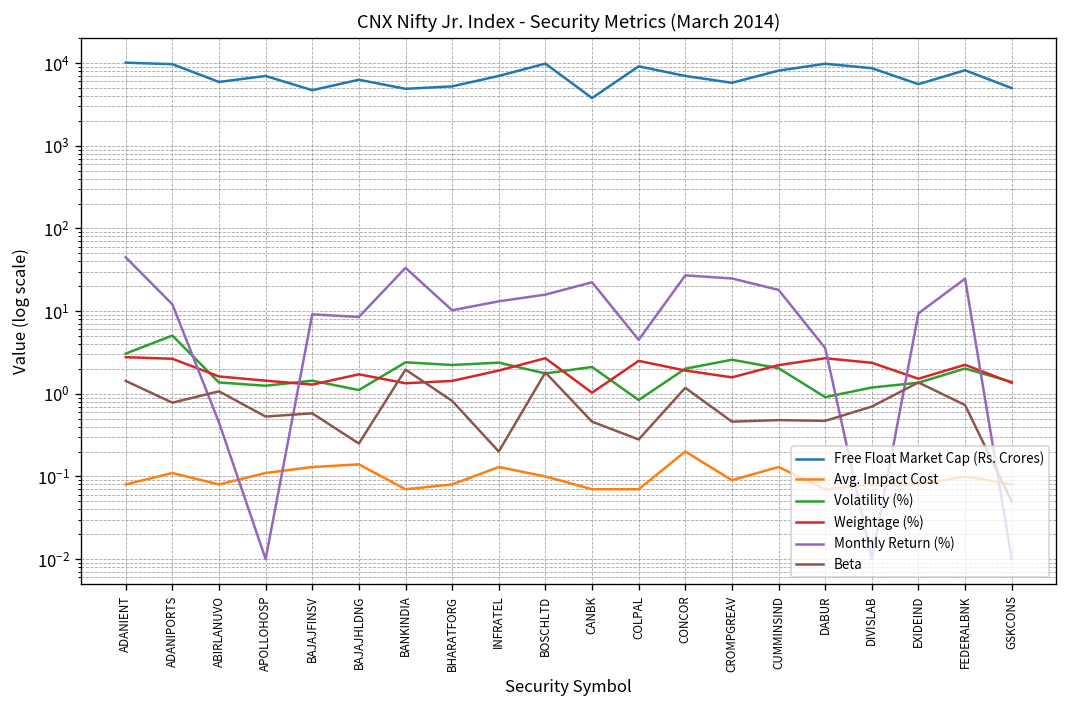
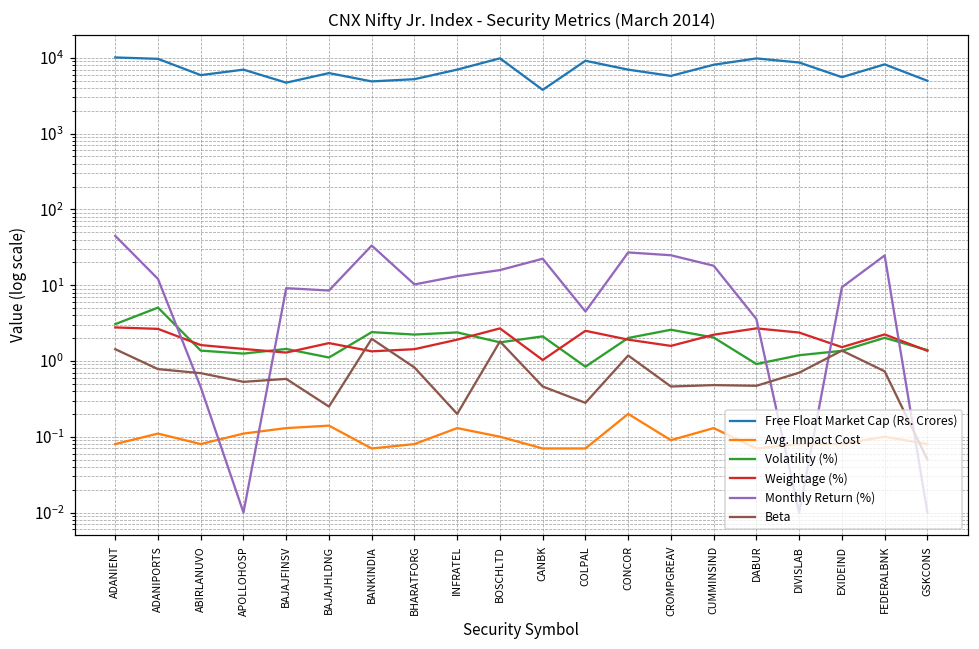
  {
    "Free Float Market Cap (Rs. Crores)": {
      "ADANIENT": 10000,
      "ADANIPORTS": 10000,
      "ABIRLANUVO": 6000,
      "APOLLOHOSP": 7000,
      "BAJAJFINSV": 5000,
      "BAJAJHLDNG": 6000,
      "BANKINDIA": 5000,
      "BHARATFORG": 5000,
      "INFRATEL": 7000,
      "BOSCHLTD": 10000,
      "CANBK": 4000,
      "COLPAL": 9000,
      "CONCOR": 7000,
      "CROMPGREAV": 6000,
      "CUMMINSIND": 8000,
      "DABUR": 10000,
      "DIVISLAB": 9000,
      "EXIDEIND": 6000,
      "FEDERALBNK": 8000,
      "GSKCONS": 5000
    },
    "Avg. Impact Cost": {
      "ADANIENT": 0.08,
      "ADANIPORTS": 0.11,
      "ABIRLANUVO": 0.08,
      "APOLLOHOSP": 0.11,
      "BAJAJFINSV": 0.13,
      "BAJAJHLDNG": 0.14,
      "BANKINDIA": 0.07,
      "BHARATFORG": 0.08,
      "INFRATEL": 0.13,
      "BOSCHLTD": 0.1,
      "CANBK": 0.07,
      "COLPAL": 0.07,
      "CONCOR": 0.2,
      "CROMPGREAV": 0.09,
      "CUMMINSIND": 0.13
    },
    "Volatility (%)": {
      "ADANIENT": 3,
      "ADANIPORTS": 5,
      "ABIRLANUVO": 1.4,
      "APOLLOHOSP": 1.3,
      "BAJAJFINSV": 1.4,
      "BAJAJHLDNG": 1.1,
      "BANKINDIA": 2.4,
      "BHARATFORG": 2.2,
      "INFRATEL": 2.4,
      "CANBK": 2.1,
      "COLPAL": 0.8,
      "CROMPGREAV": 2.6,
      "DABUR": 0.9,
      "DIVISLAB": 1.2,
      "FEDERALBNK": 2.0
    },
    "Weightage (%)": {
      "ADANIENT": 2.8,
      "ADANIPORTS": 2.7,
      "ABIRLANUVO": 1.6,
      "APOLLOHOSP": 1.4,
      "BAJAJFINSV": 1.3,
      "BAJAJHLDNG": 1.7,
      "BANKINDIA": 1.3,
      "BHARATFORG": 1.4,
      "INFRATEL": 1.9,
      "BOSCHLTD": 2.7,
      "CANBK": 1.0,
      "COLPAL": 2.5,
      "CROMPGREAV": 1.6,
      "DABUR": 2.7,
      "DIVISLAB": 2.4,
      "EXIDEIND": 1.5,
      "FEDERALBNK": 2.2
    },
    "Monthly Return (%)": {
      "ADANIENT": 40,
      "ADANIPORTS": 12,
      "ABIRLANUVO": 0.5,
      "APOLLOHOSP": 0.010,
      "BAJAJFINSV": 9,
      "BAJAJHLDNG": 9,
      "BANKINDIA": 30,
      "BHARATFORG": 10,
      "INFRATEL": 13,
      "BOSCHLTD": 16,
      "CANBK": 22,
      "COLPAL": 4,
      "CONCOR": 27,
      "CROMPGREAV": 25,
      "CUMMINSIND": 18,
      "DABUR": 4,
      "EXIDEIND": 9,
      "FEDERALBNK": 25
    },
    "Beta": {
      "ADANIENT": 1.4,
      "ADANIPORTS": 0.8,
-     "ABIRLANUVO": 1.1,
+     "ABIRLANUVO": 0.7,
      "APOLLOHOSP": 0.5,
      "BAJAJFINSV": 0.6,
      "BAJAJHLDNG": 0.25,
      "BANKINDIA": 2.0,
      "BHARATFORG": 0.8,
      "INFRATEL": 0.2,
      "CANBK": 0.5,
      "COLPAL": 0.3,
      "CONCOR": 1.2,
      "CROMPGREAV": 0.5,
      "CUMMINSIND": 0.5,
      "DABUR": 0.5,
      "DIVISLAB": 0.7,
      "FEDERALBNK": 0.7
    }
  }
